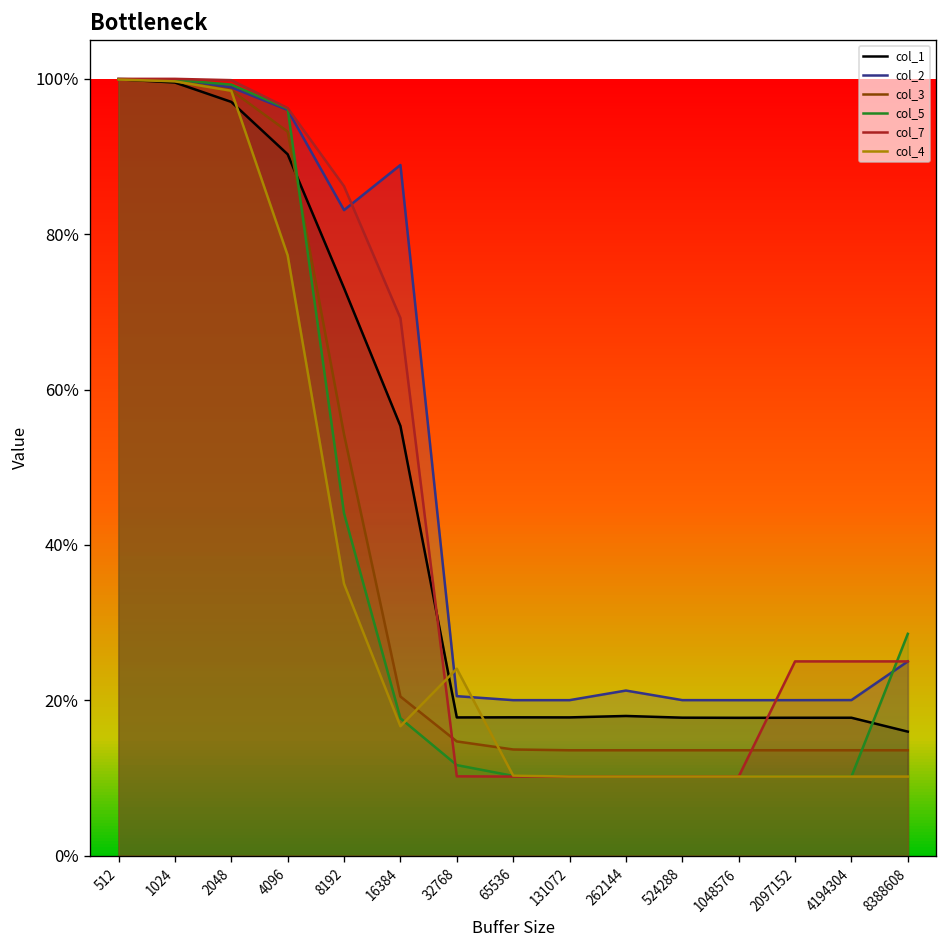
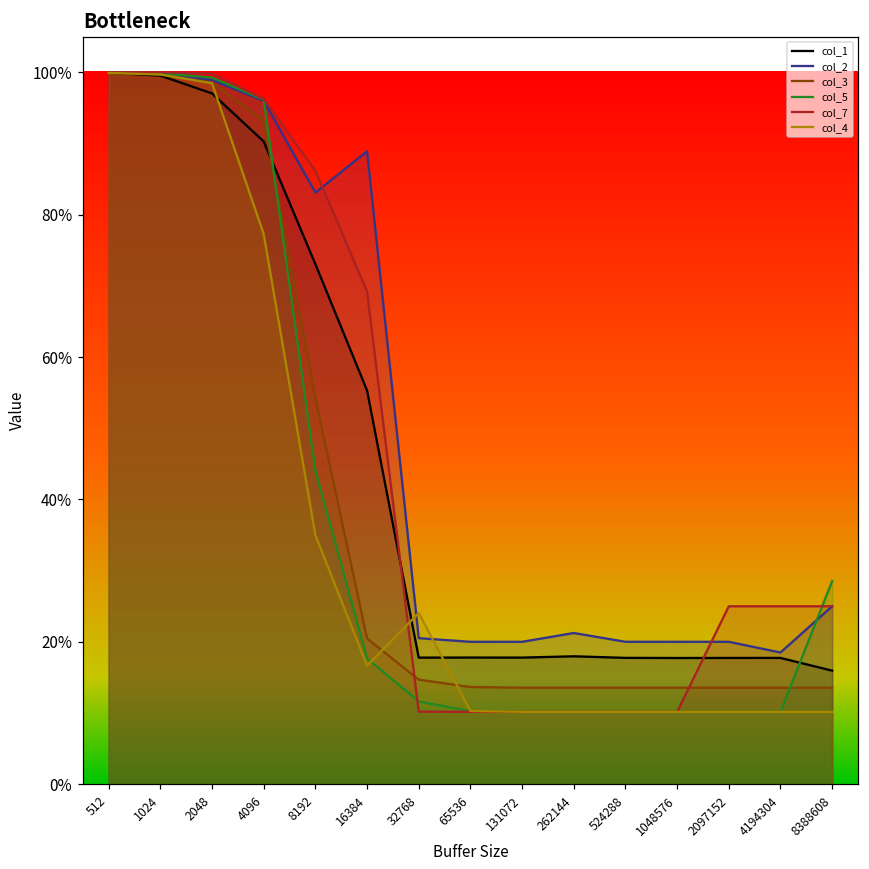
  {
    "col_1": {
      "2048": "97%",
      "4096": "90%",
      "8192": "73%",
      "16384": "55%",
      "32768": "18%",
      "65536": "18%",
      "131072": "18%",
      "262144": "18%",
      "524288": "18%",
      "1048576": "18%",
      "2097152": "18%",
      "4194304": "18%",
      "8388608": "16%"
    },
    "col_2": {
      "8192": "83%",
      "16384": "89%",
      "32768": "21%",
      "65536": "20%",
      "131072": "20%",
      "262144": "21%",
      "524288": "20%",
      "1048576": "20%",
      "2097152": "20%",
-     "4194304": "20%"
+     "4194304": "19%"
    },
    "col_5": {
      "8192": "44%",
      "16384": "18%",
      "32768": "12%",
      "8388608": "29%"
    },
    "col_4": {
      "4096": "77%",
      "8192": "35%",
      "16384": "17%",
      "32768": "24%",
      "8388608": "10%"
    }
  }
